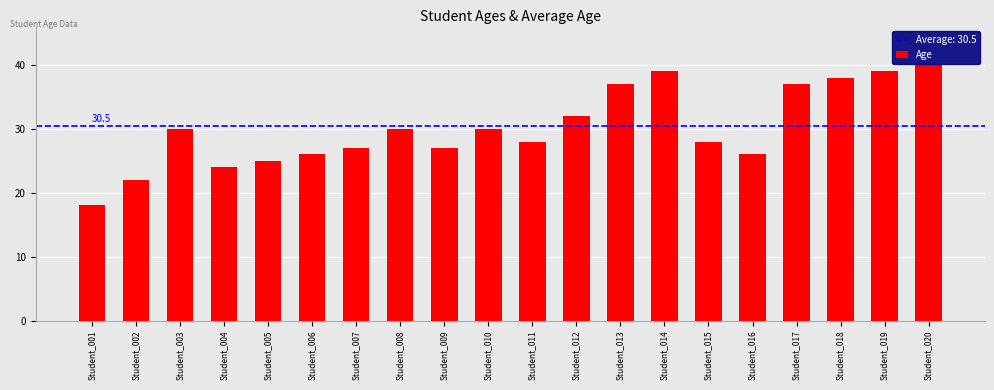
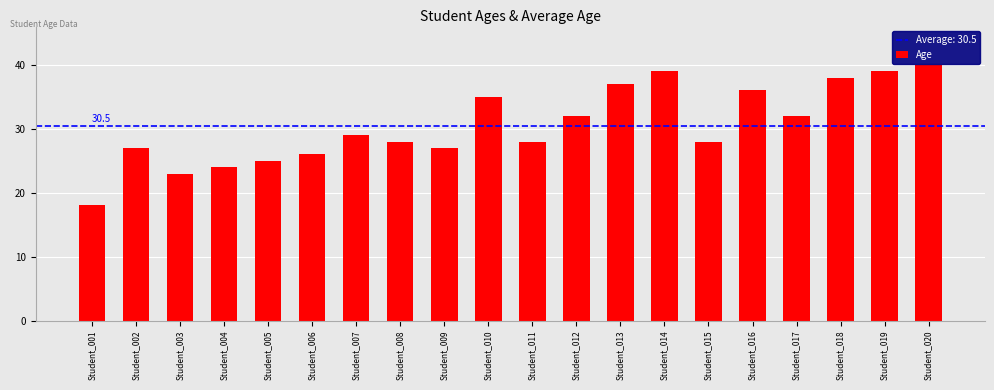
  {
    "Student_001": 18,
-   "Student_002": 22,
-   "Student_003": 30,
+   "Student_002": 27,
+   "Student_003": 23,
    "Student_004": 24,
    "Student_005": 25,
    "Student_006": 26,
-   "Student_007": 27,
-   "Student_008": 30,
+   "Student_007": 29,
+   "Student_008": 28,
    "Student_009": 27,
-   "Student_010": 30,
+   "Student_010": 35,
    "Student_011": 28,
    "Student_012": 32,
    "Student_013": 37,
    "Student_014": 39,
    "Student_015": 28,
-   "Student_016": 26,
-   "Student_017": 37,
+   "Student_016": 36,
+   "Student_017": 32,
    "Student_018": 38,
    "Student_019": 39,
    "Student_020": 40
  }
